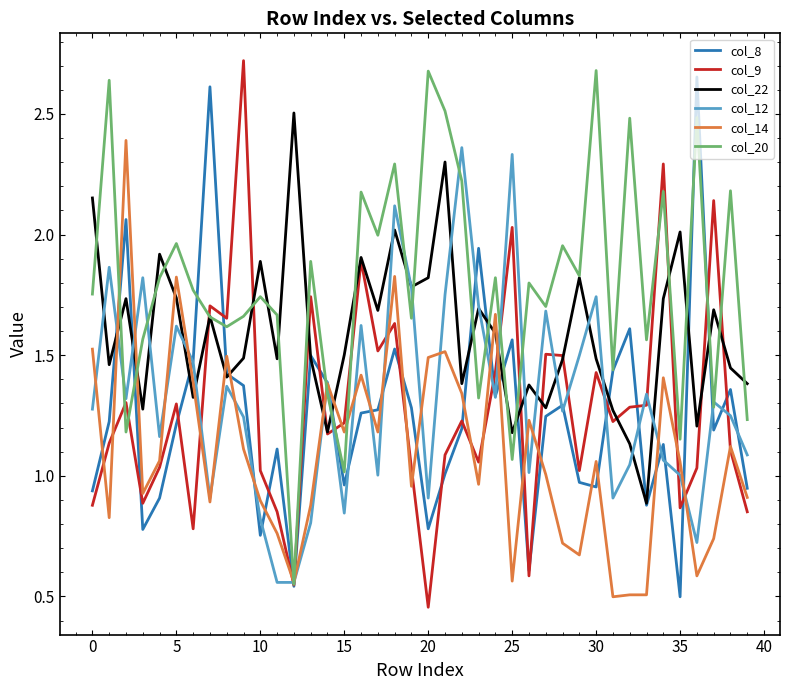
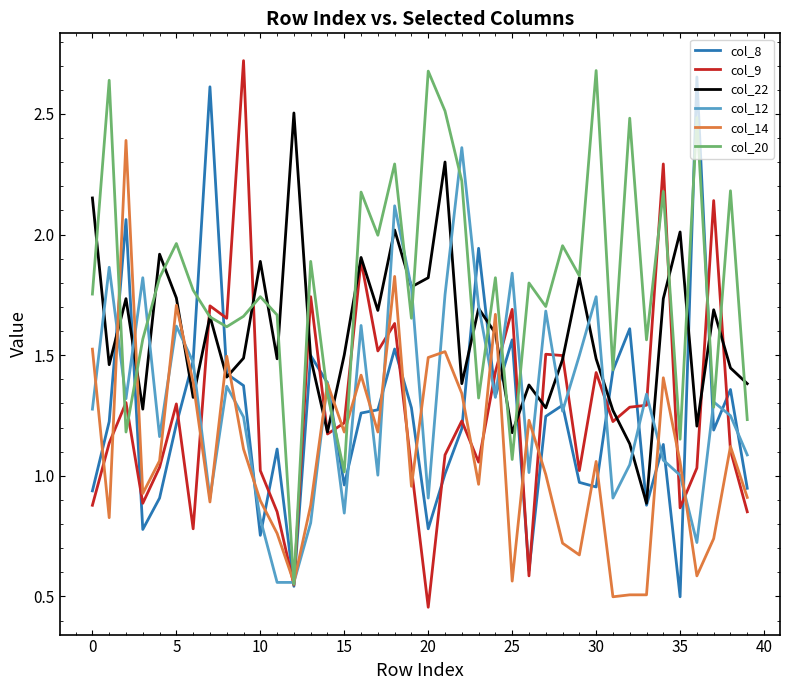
  {
    "col_8": {
      "0": 0.94,
      "5": 1.21,
      "10": 0.75,
      "15": 0.96,
      "20": 0.78,
      "25": 1.56,
      "30": 0.95,
      "35": 0.50
    },
    "col_9": {
      "0": 0.88,
      "5": 1.30,
      "10": 1.02,
      "15": 1.22,
      "20": 0.46,
-     "25": 2.03,
+     "25": 1.69,
      "30": 1.43,
      "35": 0.87
    },
    "col_22": {
      "0": 2.15,
      "5": 1.74,
      "10": 1.89,
      "15": 1.50,
      "20": 1.82,
      "25": 1.18,
      "30": 1.49,
      "35": 2.01
    },
    "col_12": {
      "0": 1.28,
      "5": 1.62,
      "10": 0.82,
      "15": 0.85,
      "20": 0.91,
-     "25": 2.33,
+     "25": 1.84,
      "30": 1.74,
      "35": 1.00
    },
    "col_14": {
      "0": 1.53,
-     "5": 1.82,
+     "5": 1.71,
      "10": 0.90,
      "15": 1.18,
      "20": 1.49,
      "25": 0.56,
      "30": 1.06,
      "35": 1.06
    },
    "col_20": {
      "0": 1.75,
      "5": 1.96,
      "10": 1.74,
      "15": 1.02,
      "20": 2.68,
      "25": 1.07,
      "30": 2.68,
      "35": 1.15
    }
  }
